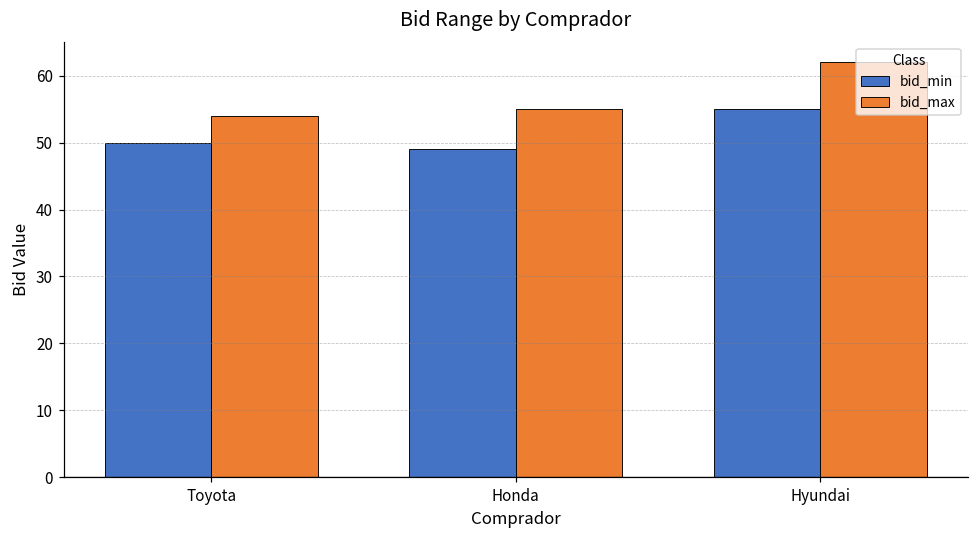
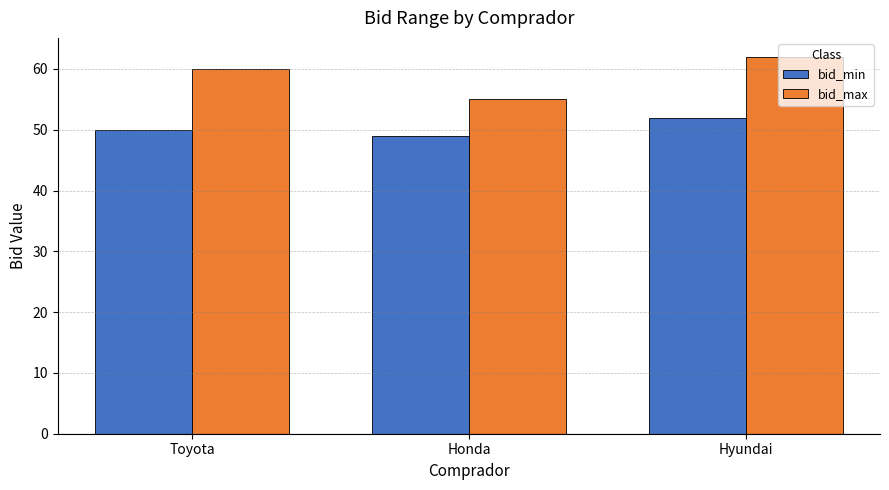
  {
    "bid_min": {
      "Toyota": 50,
      "Honda": 49,
-     "Hyundai": 55
+     "Hyundai": 52
    },
    "bid_max": {
-     "Toyota": 54,
+     "Toyota": 60,
      "Honda": 55
    }
  }
